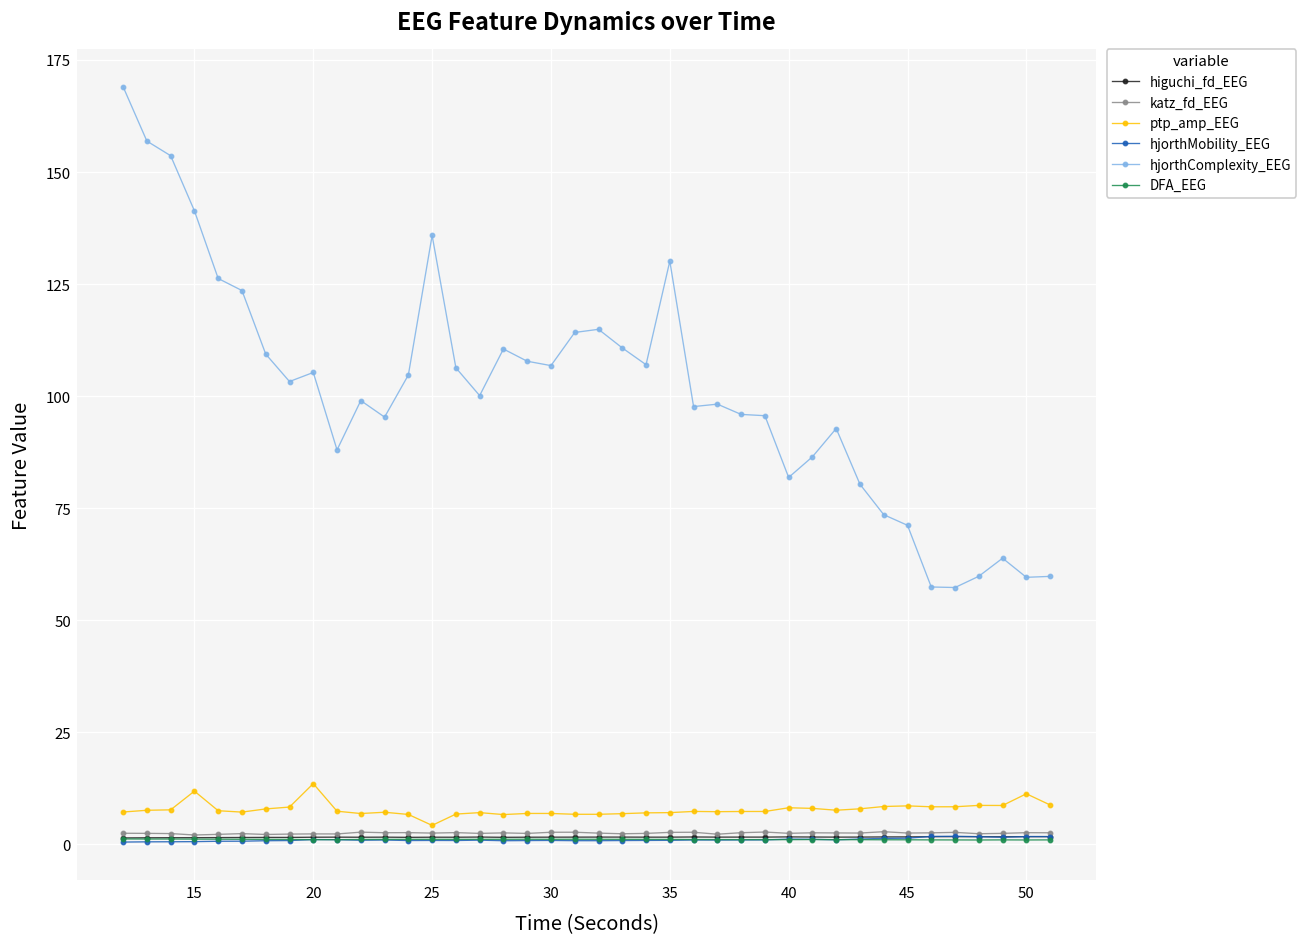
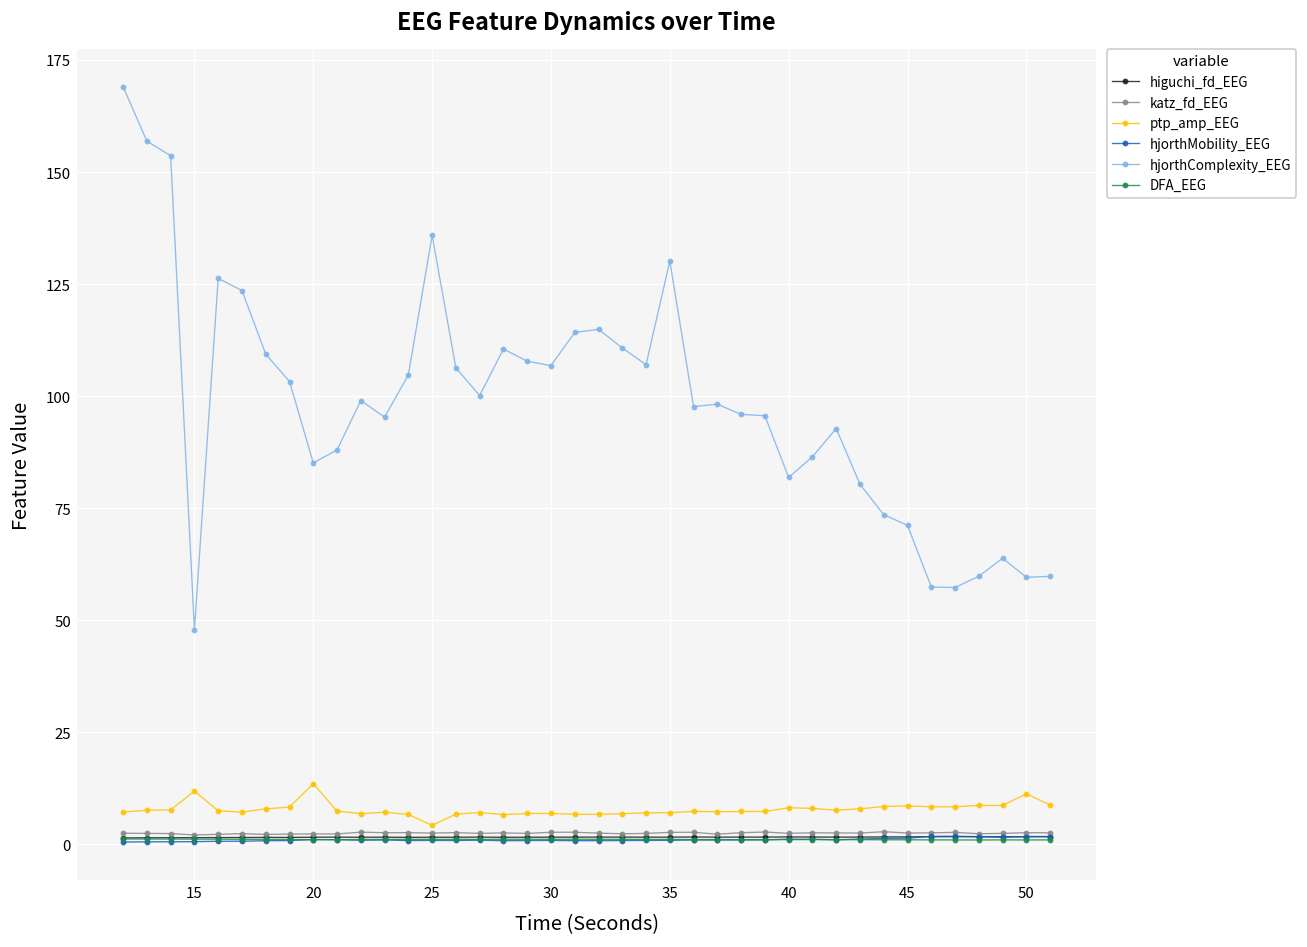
  {
    "katz_fd_EEG": {
      "20": 2,
      "25": 3,
      "30": 3,
      "35": 3,
      "40": 2,
      "45": 3,
      "50": 3
    },
    "ptp_amp_EEG": {
      "15": 12,
      "20": 14,
      "25": 4,
      "30": 7,
      "35": 7,
      "40": 8,
      "45": 9,
      "50": 11
    },
    "hjorthComplexity_EEG": {
-     "15": 141,
-     "20": 105,
+     "15": 48,
+     "20": 85,
      "25": 136,
      "30": 107,
      "35": 130,
      "40": 82,
      "45": 71,
      "50": 60
    },
    "DFA_EEG": {
      "50": 1
    }
  }
